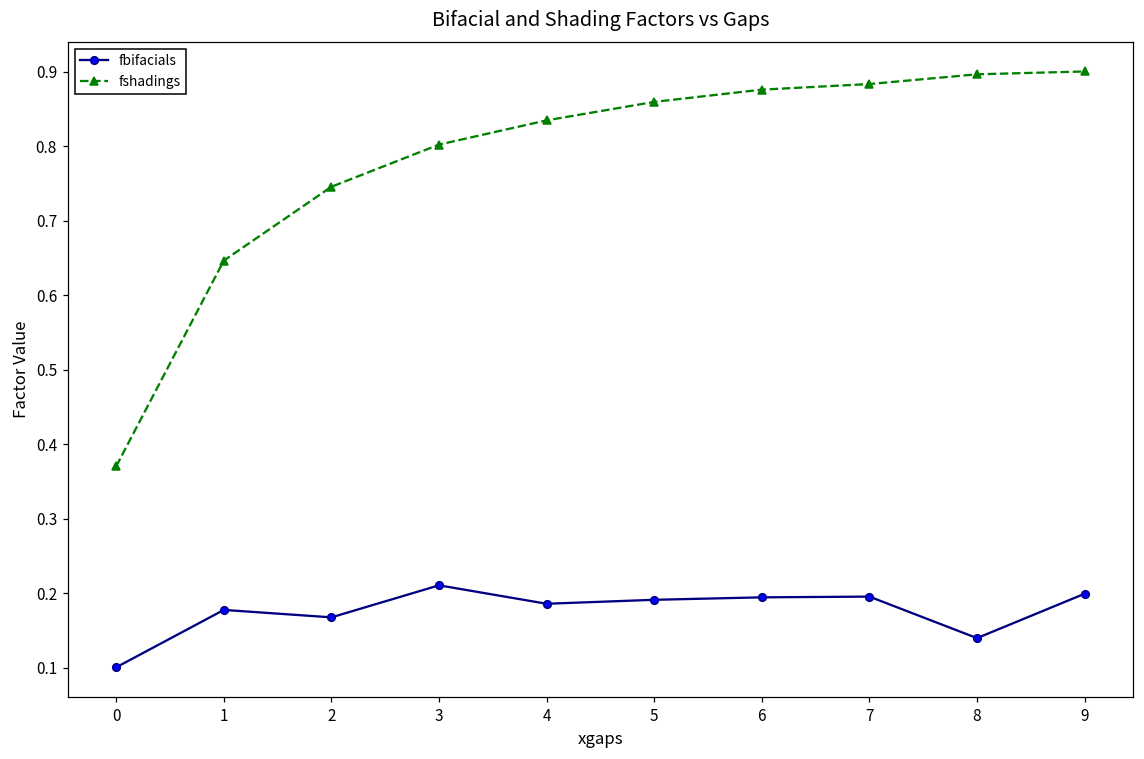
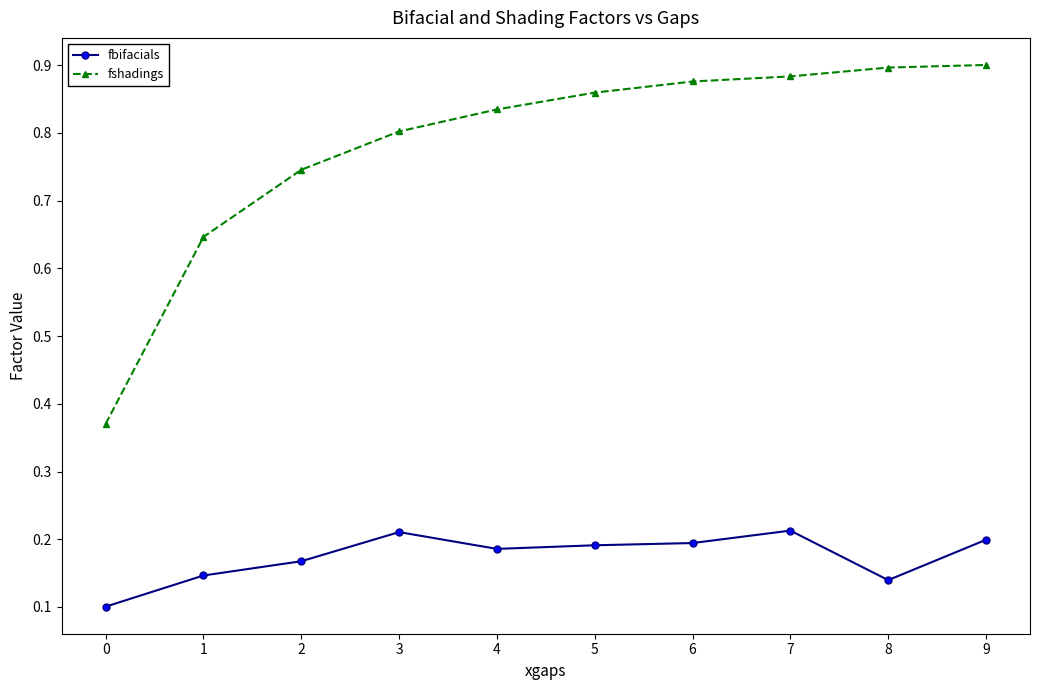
  {
    "fbifacials": {
      "0": 0.10,
-     "1": 0.18,
+     "1": 0.15,
      "2": 0.17,
      "3": 0.21,
      "4": 0.19,
      "5": 0.19,
      "6": 0.19,
-     "7": 0.20,
+     "7": 0.21,
      "8": 0.14,
      "9": 0.20
    },
    "fshadings": {
      "0": 0.37,
      "1": 0.65,
      "2": 0.75,
      "3": 0.80,
      "4": 0.83,
      "5": 0.86,
      "6": 0.88,
      "7": 0.88,
      "8": 0.90,
      "9": 0.90
    }
  }
